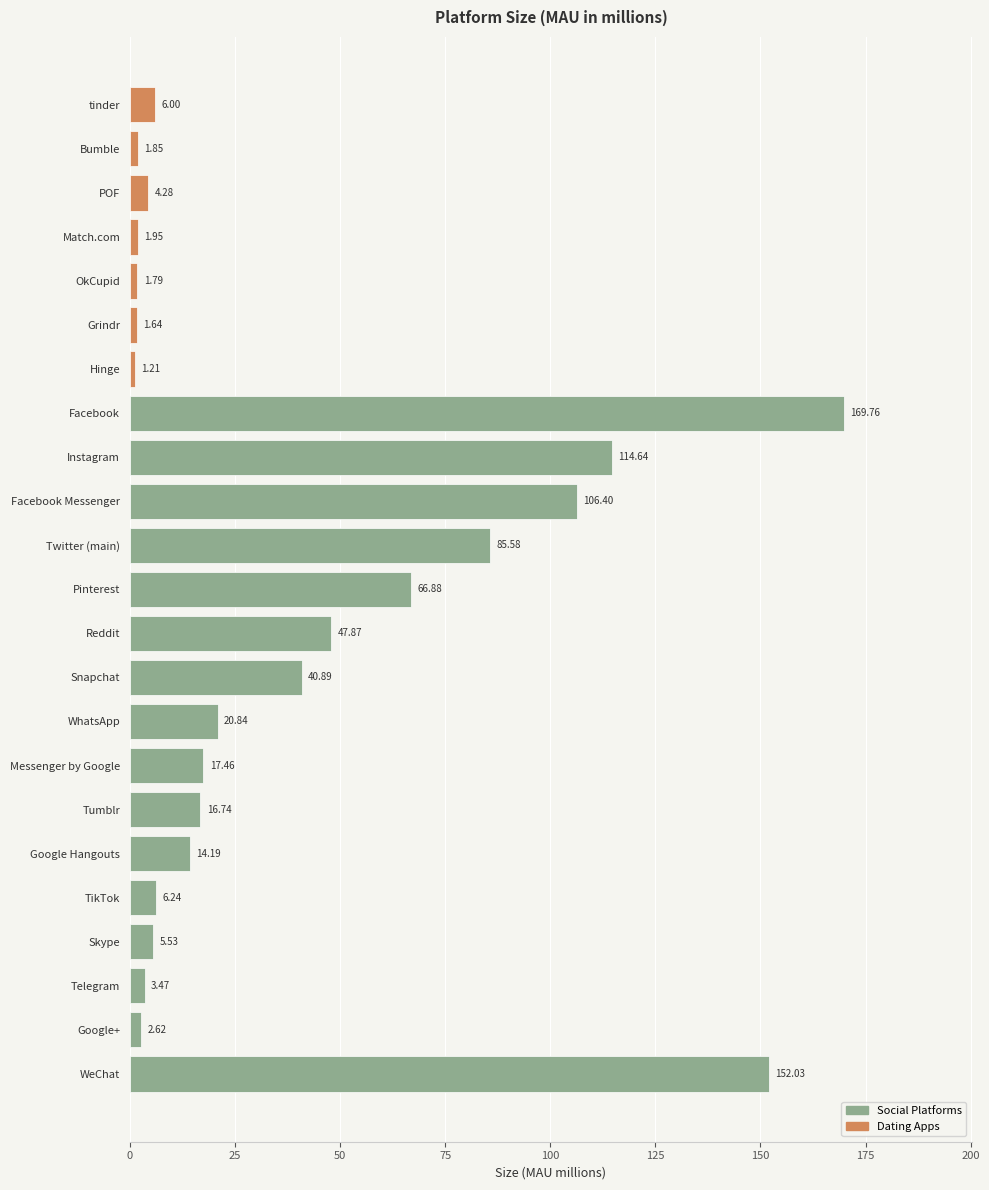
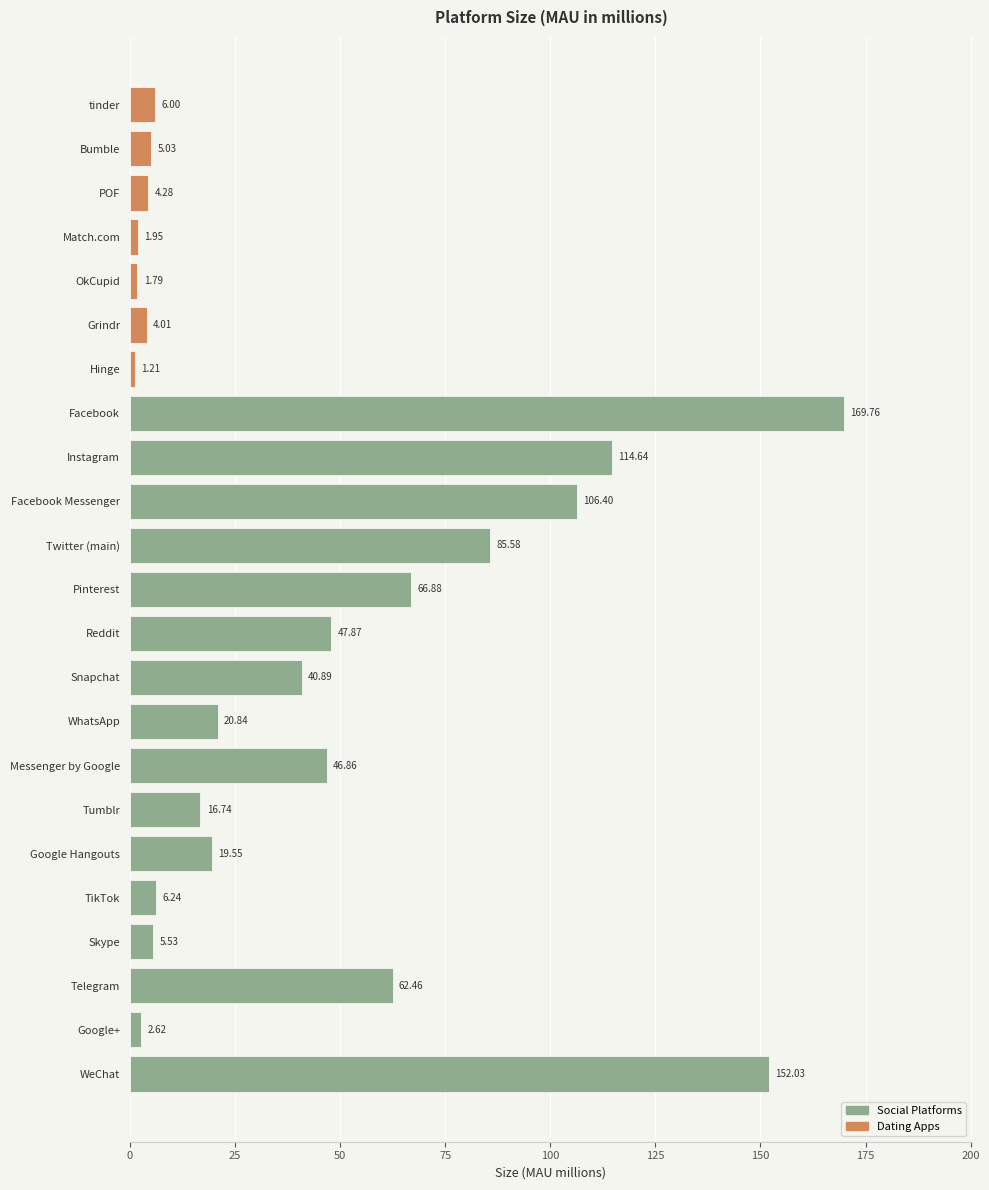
  {
    "tinder": 6.00,
-   "Bumble": 1.85,
+   "Bumble": 5.03,
    "POF": 4.28,
    "Match.com": 1.95,
    "OkCupid": 1.79,
-   "Grindr": 1.64,
+   "Grindr": 4.01,
    "Hinge": 1.21,
    "Facebook": 169.76,
    "Instagram": 114.64,
    "Facebook Messenger": 106.40,
    "Twitter (main)": 85.58,
    "Pinterest": 66.88,
    "Reddit": 47.87,
    "Snapchat": 40.89,
    "WhatsApp": 20.84,
-   "Messenger by Google": 17.46,
+   "Messenger by Google": 46.86,
    "Tumblr": 16.74,
-   "Google Hangouts": 14.19,
+   "Google Hangouts": 19.55,
    "TikTok": 6.24,
    "Skype": 5.53,
-   "Telegram": 3.47,
+   "Telegram": 62.46,
    "Google+": 2.62,
    "WeChat": 152.03
  }
